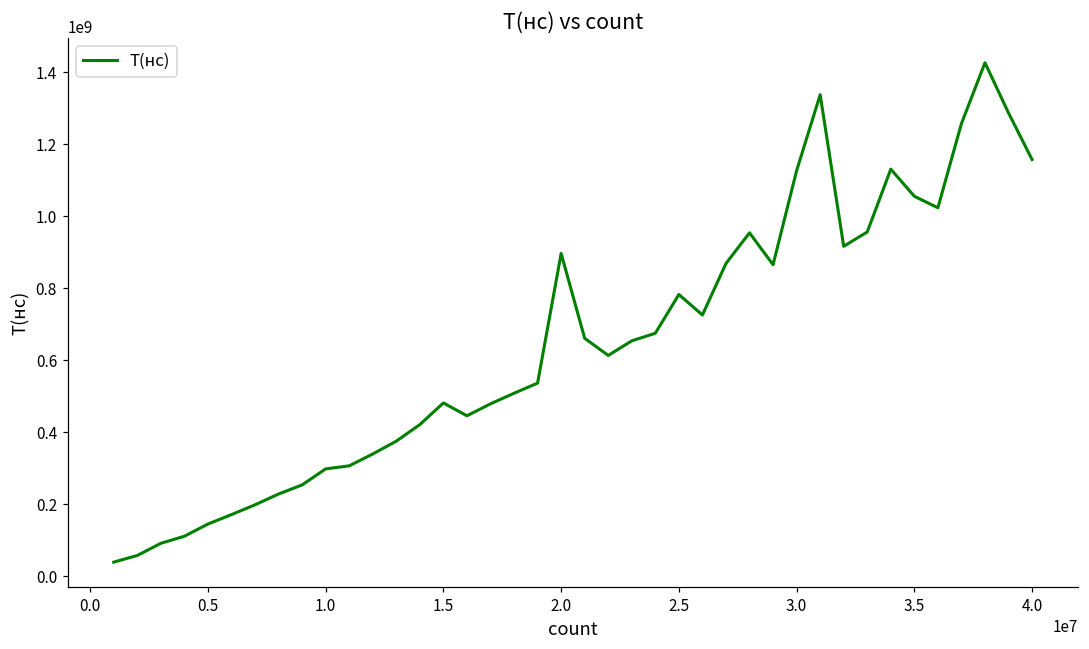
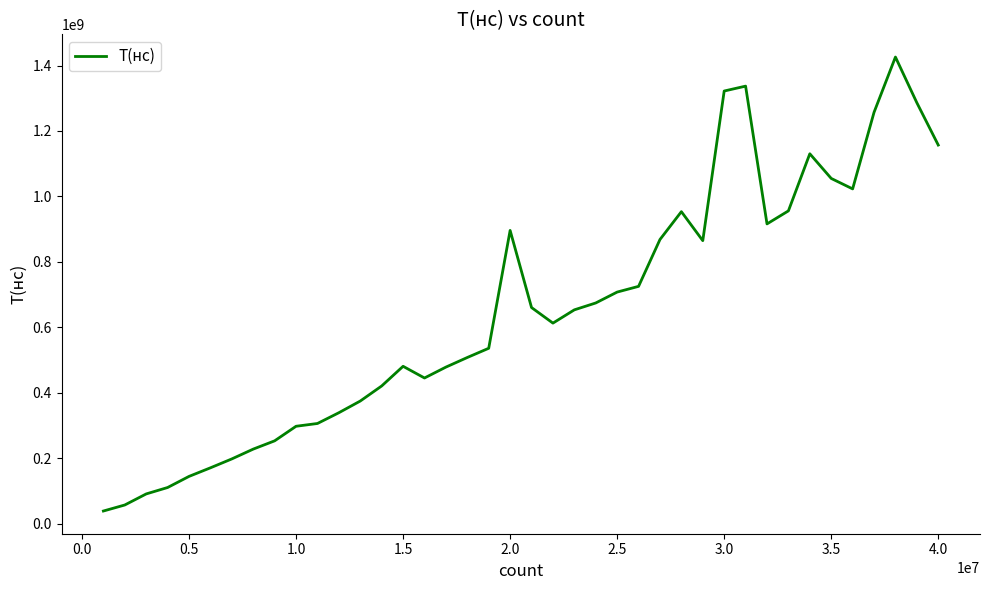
  {
    "0.5": 150000000,
    "1.0": 300000000,
    "1.5": 480000000,
    "2.0": 900000000,
-   "2.5": 780000000,
-   "3.0": 1130000000,
+   "2.5": 710000000,
+   "3.0": 1320000000,
    "3.5": 1060000000,
    "4.0": 1160000000
  }
